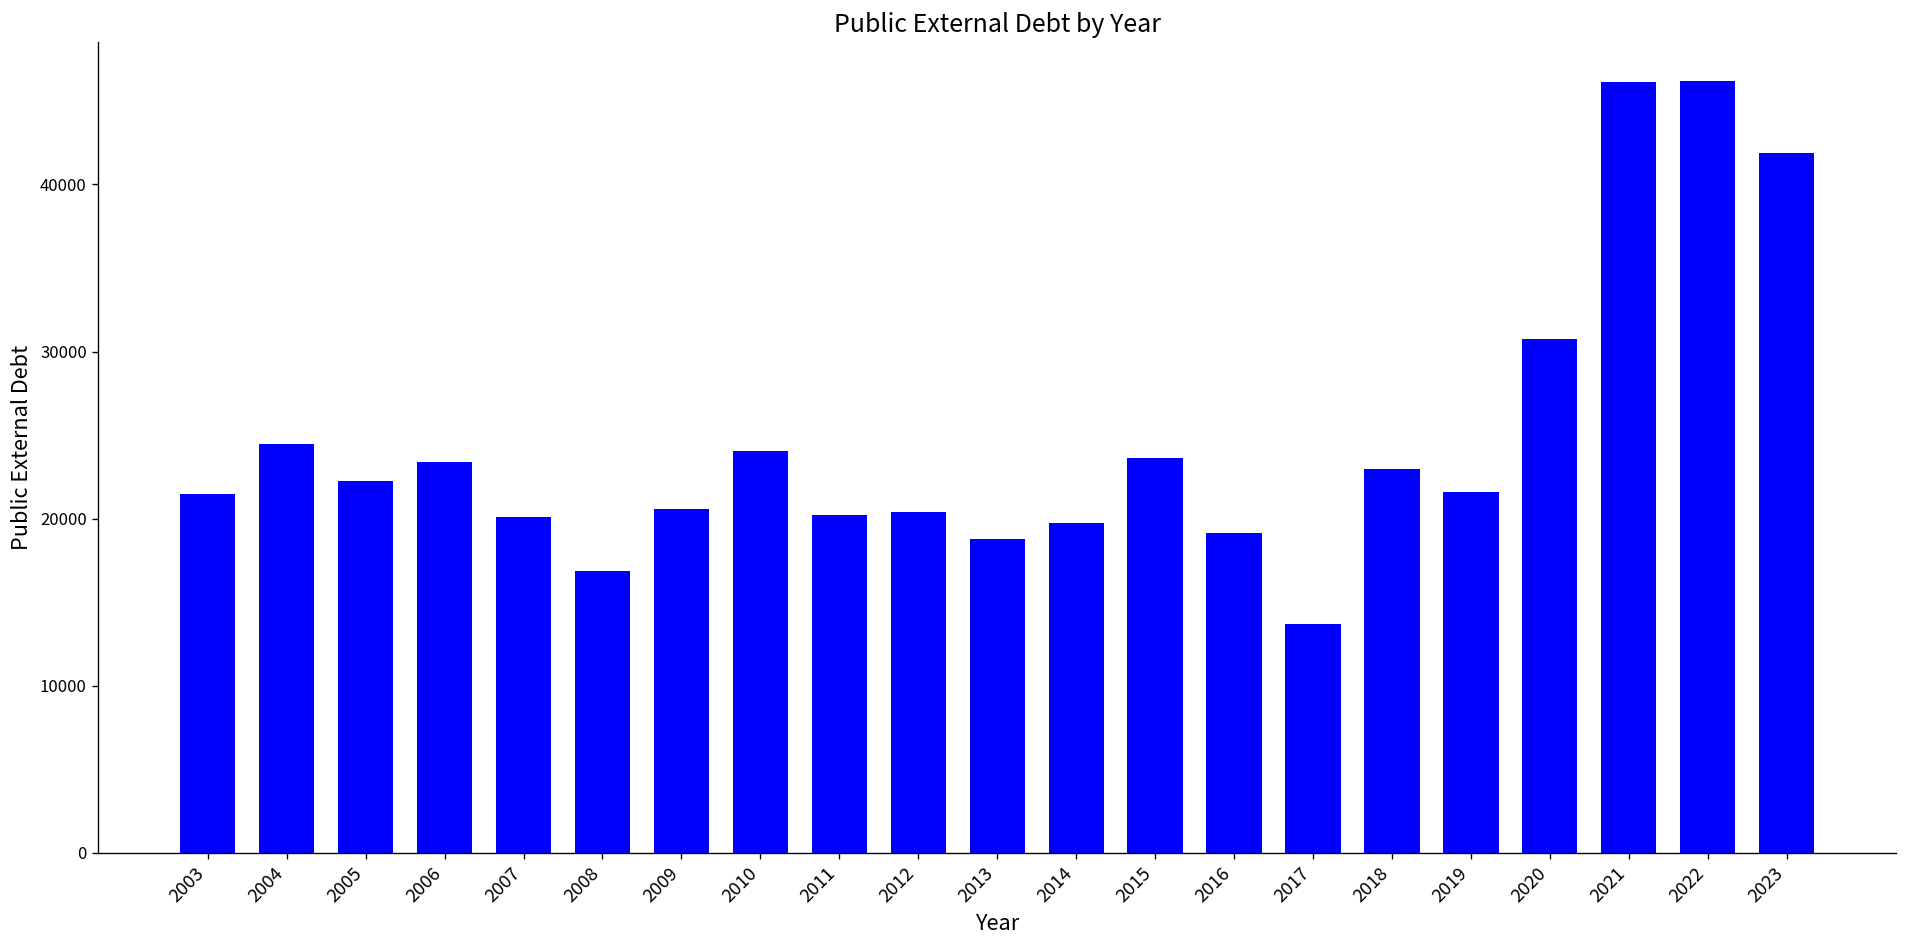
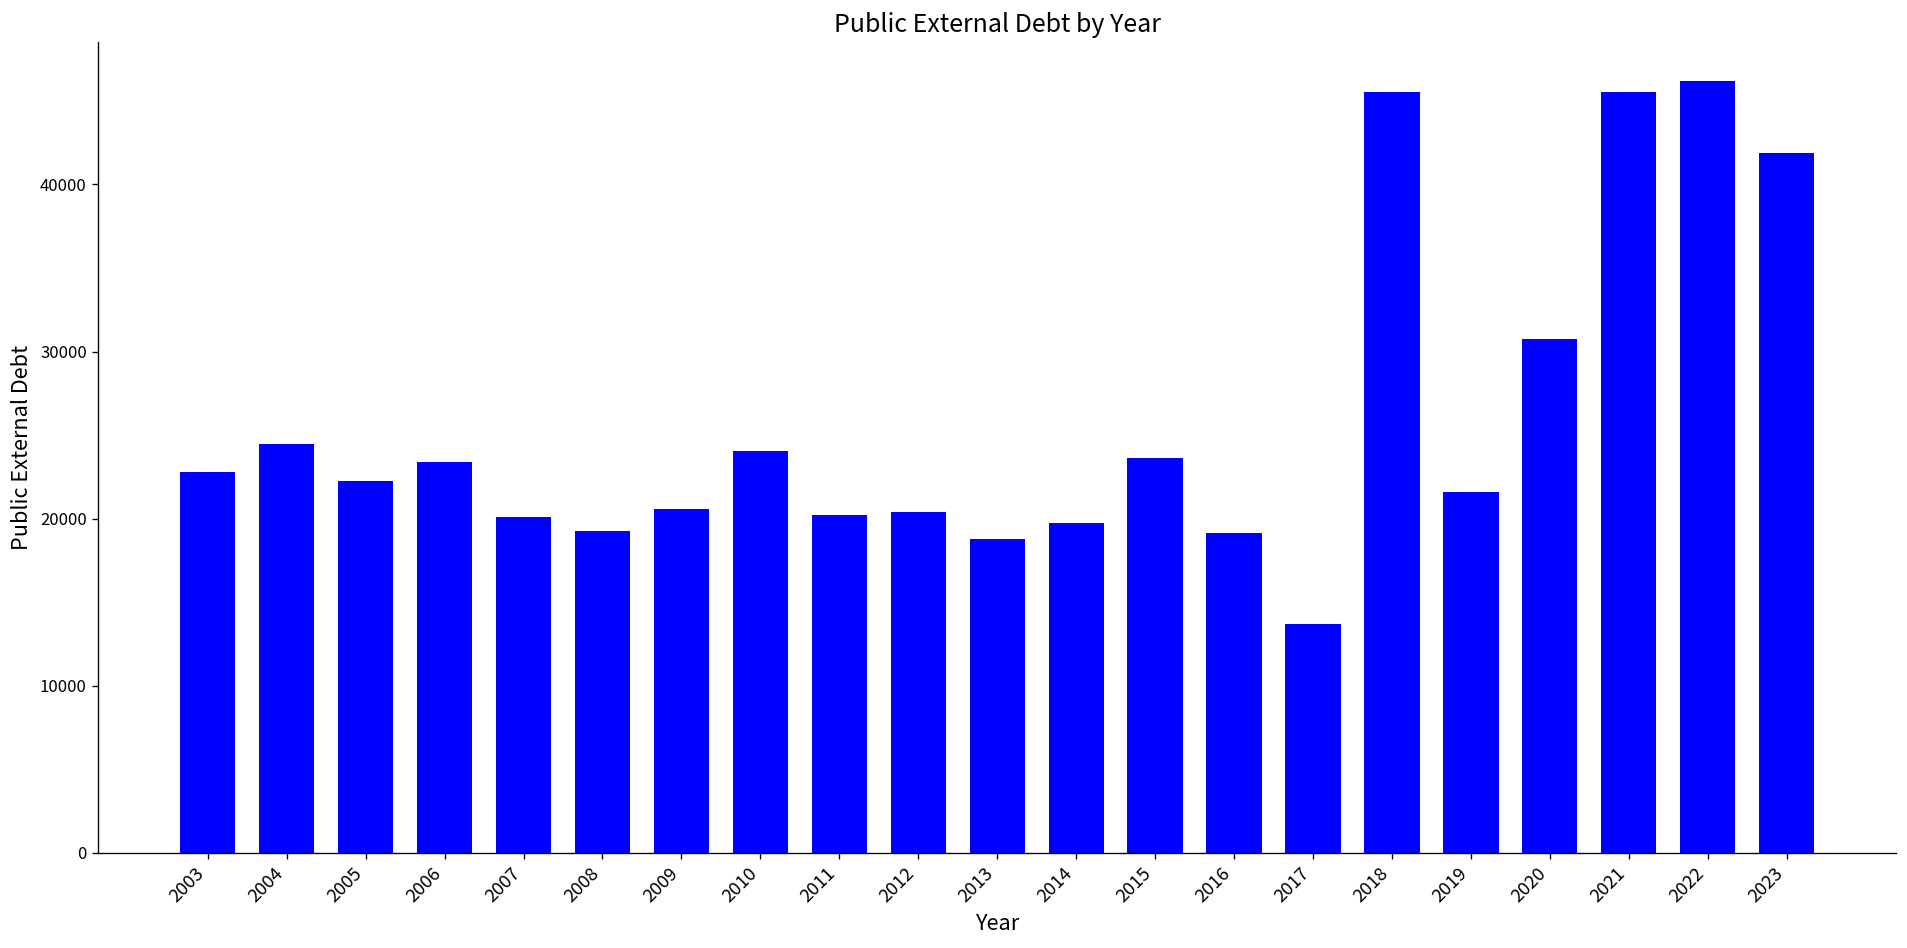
  {
-   "2003": 21500,
+   "2003": 22800,
    "2004": 24500,
    "2005": 22300,
    "2006": 23400,
    "2007": 20100,
-   "2008": 16900,
+   "2008": 19200,
    "2009": 20600,
    "2010": 24100,
    "2011": 20200,
    "2012": 20400,
    "2013": 18800,
    "2014": 19800,
    "2015": 23600,
    "2016": 19100,
    "2017": 13700,
-   "2018": 23000,
+   "2018": 45500,
    "2019": 21600,
    "2020": 30800,
-   "2021": 46100,
+   "2021": 45500,
    "2022": 46200,
    "2023": 41900
  }
